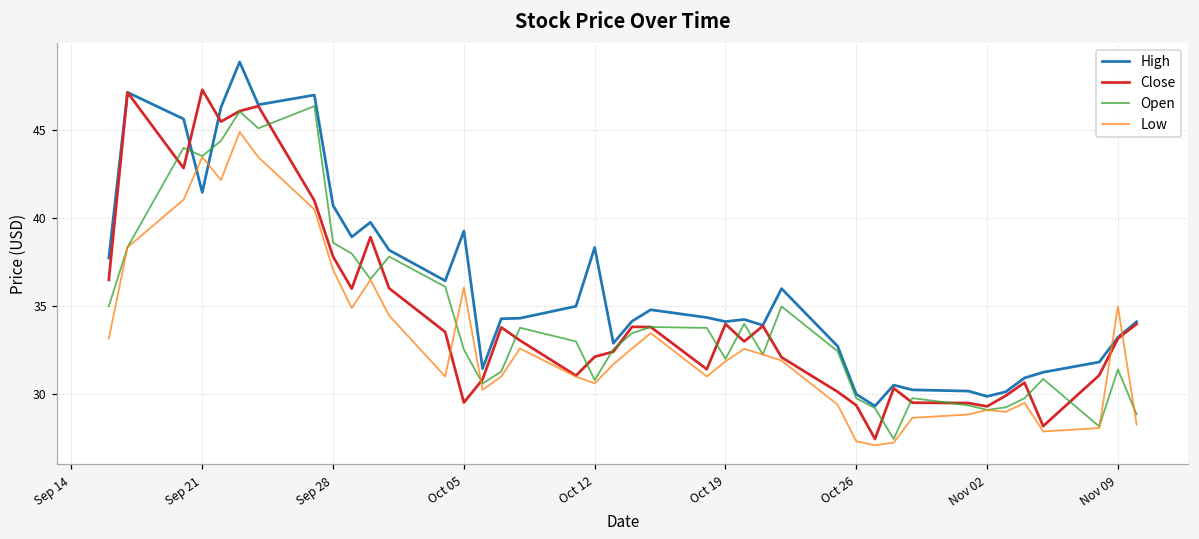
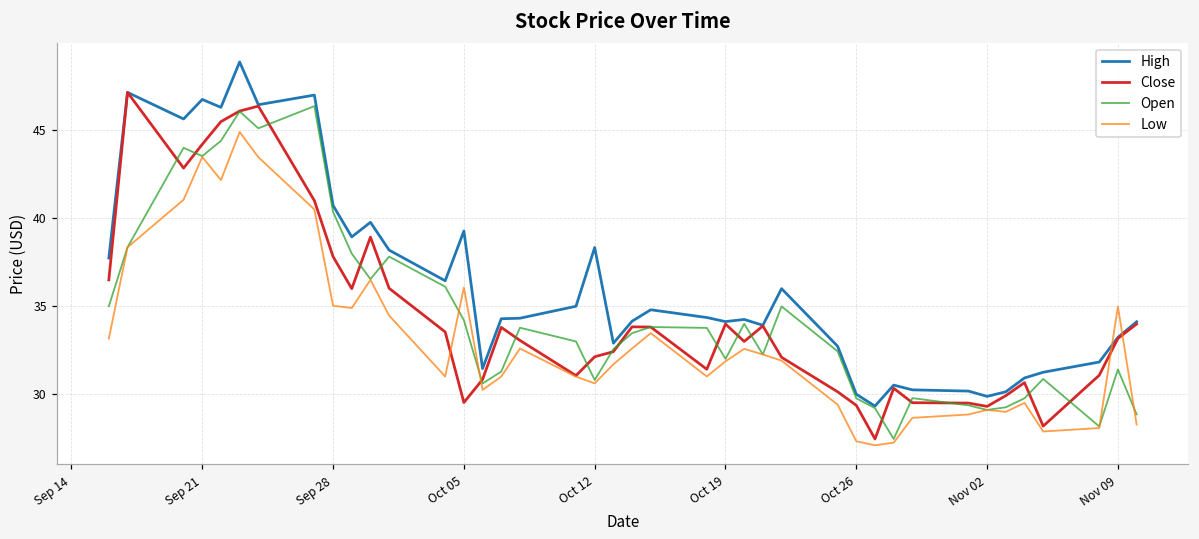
  {
    "High": {
-     "Sep 21": 41.5,
+     "Sep 21": 46.8,
      "Sep 28": 40.7,
      "Oct 05": 39.3,
      "Oct 12": 38.3,
      "Oct 26": 30.0,
      "Nov 02": 29.9
    },
    "Close": {
-     "Sep 21": 47.3,
+     "Sep 21": 44.2,
      "Sep 28": 37.8,
      "Oct 05": 29.5,
      "Oct 12": 32.1,
      "Oct 26": 29.4,
      "Nov 02": 29.3
    },
    "Open": {
-     "Sep 28": 38.6,
-     "Oct 05": 32.5,
+     "Sep 28": 40.4,
+     "Oct 05": 34.2,
      "Oct 12": 30.8,
      "Oct 26": 29.8,
      "Nov 09": 31.4
    },
    "Low": {
-     "Sep 28": 37.1,
+     "Sep 28": 35.0,
      "Oct 05": 36.1,
      "Oct 12": 30.6,
      "Oct 26": 27.3,
      "Nov 09": 35.0
    }
  }
